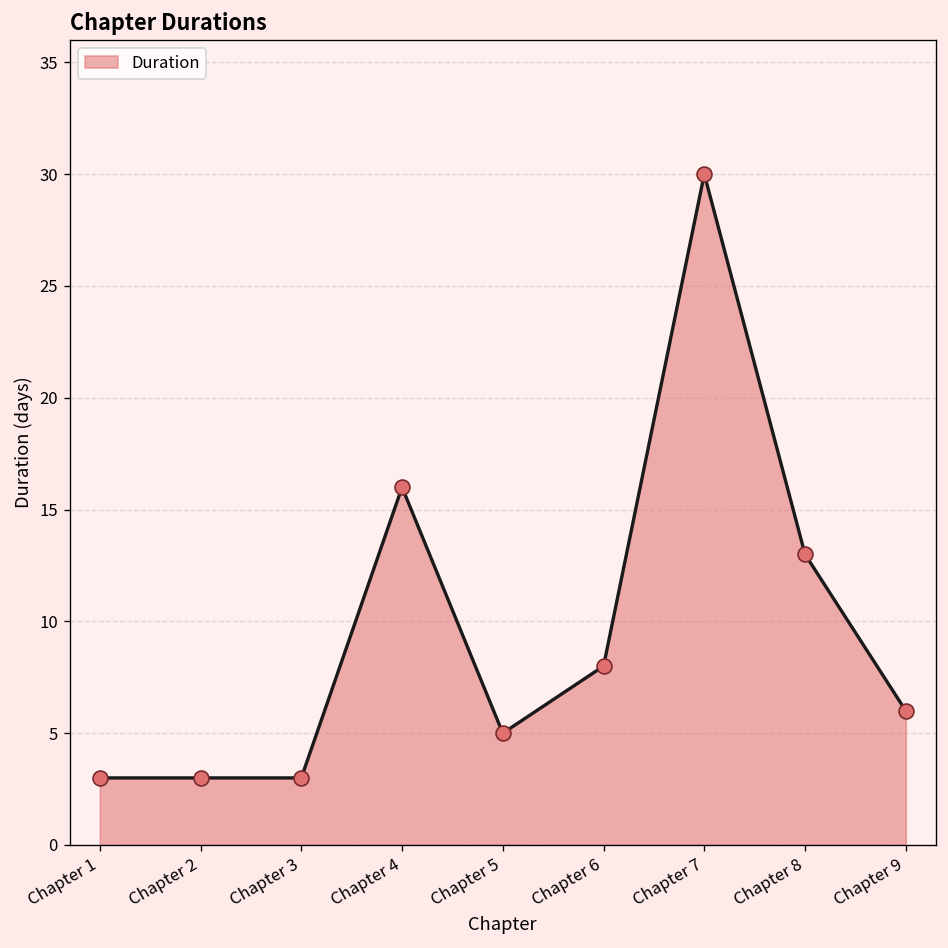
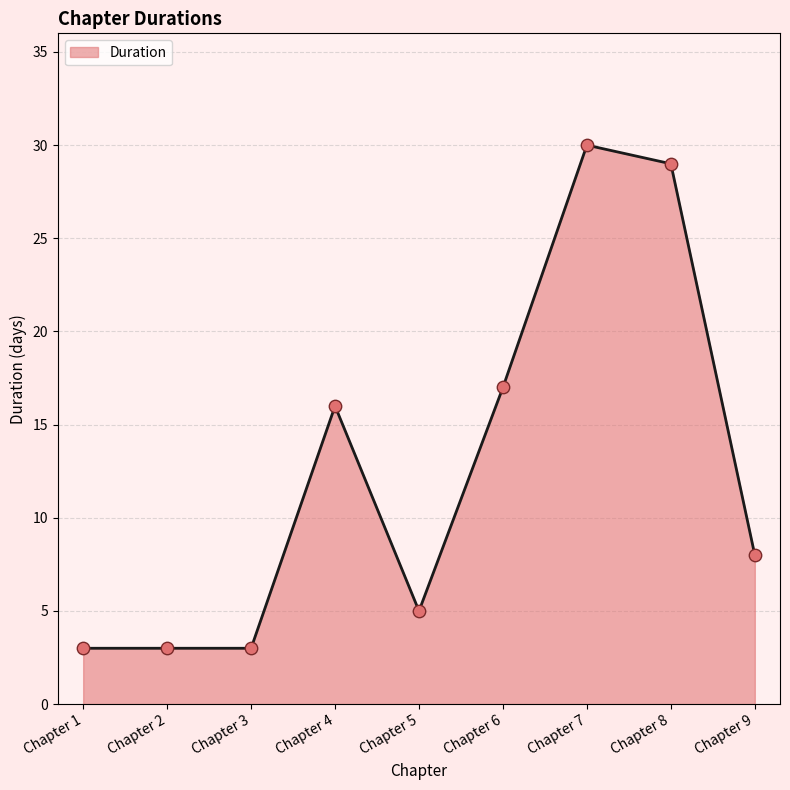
  {
    "Chapter 1": 3,
    "Chapter 2": 3,
    "Chapter 3": 3,
    "Chapter 4": 16,
    "Chapter 5": 5,
-   "Chapter 6": 8,
+   "Chapter 6": 17,
    "Chapter 7": 30,
-   "Chapter 8": 13,
-   "Chapter 9": 6
+   "Chapter 8": 29,
+   "Chapter 9": 8
  }
